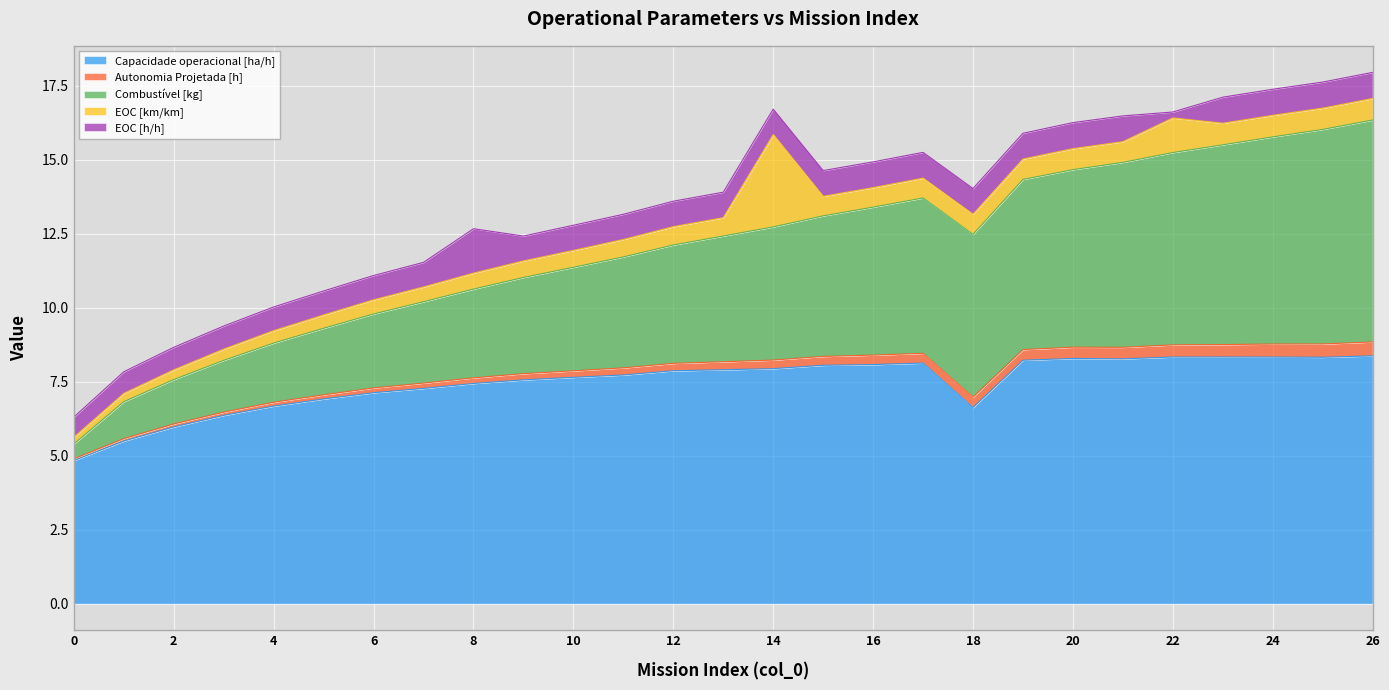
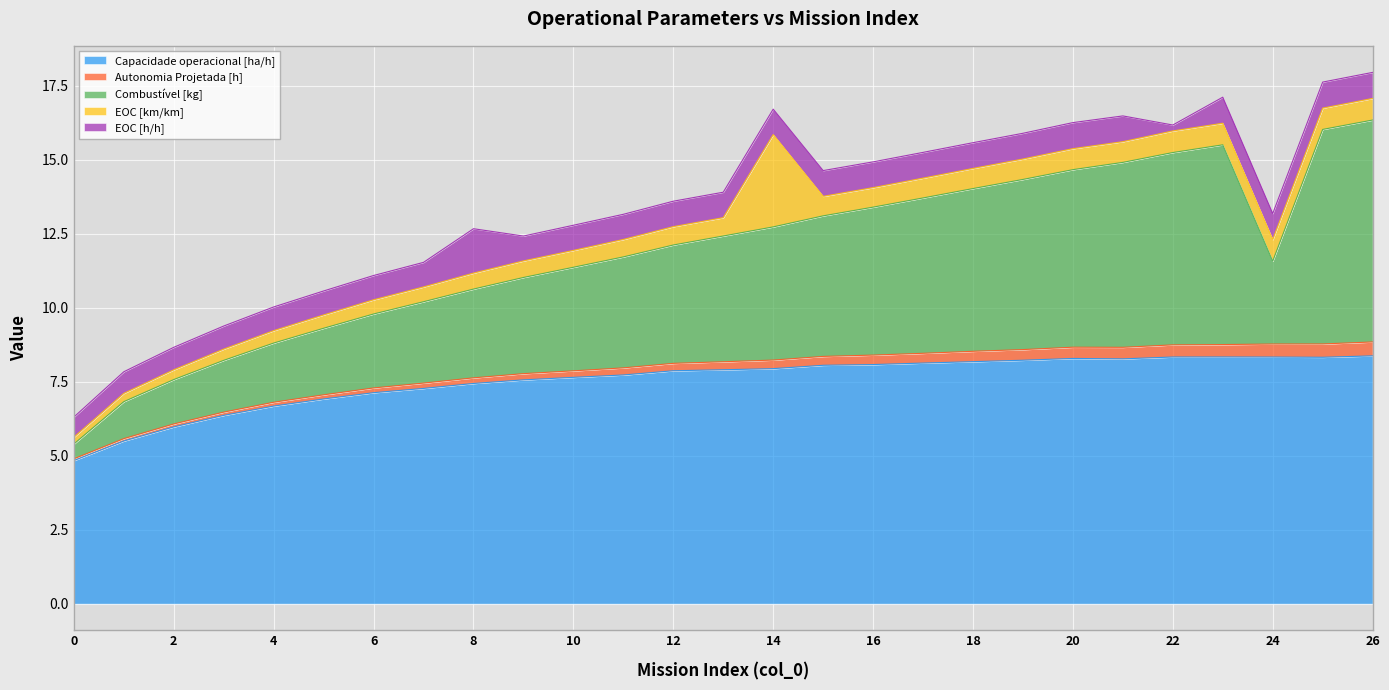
  {
    "Capacidade operacional [ha/h]": {
      "2": 6.0,
      "4": 6.7,
      "6": 7.1,
      "8": 7.4,
      "10": 7.6,
      "12": 7.9,
      "14": 7.9,
      "16": 8.1,
-     "18": 6.6,
+     "18": 8.2,
      "20": 8.3,
      "22": 8.3,
      "24": 8.3,
      "26": 8.4
    },
    "Autonomia Projetada [h]": {
      "2": 0.1,
      "4": 0.1,
      "6": 0.2,
      "8": 0.2,
      "10": 0.2,
      "12": 0.2,
      "14": 0.3,
      "16": 0.3,
      "18": 0.3,
      "20": 0.4,
      "22": 0.4,
      "24": 0.4,
      "26": 0.5
    },
    "Combustível [kg]": {
      "0": 0.5,
      "2": 1.5,
      "4": 2.0,
      "6": 2.5,
      "8": 3.0,
      "10": 3.5,
      "12": 4.0,
      "14": 4.5,
      "16": 5.0,
      "18": 5.5,
      "20": 6.0,
      "22": 6.5,
-     "24": 7.0,
+     "24": 2.8,
      "26": 7.5
    },
    "EOC [km/km]": {
      "0": 0.2,
      "2": 0.3,
      "4": 0.4,
      "6": 0.5,
      "8": 0.5,
      "10": 0.6,
      "12": 0.6,
      "14": 3.1,
      "16": 0.7,
      "18": 0.7,
      "20": 0.7,
-     "22": 1.2,
+     "22": 0.7,
      "24": 0.7,
      "26": 0.7
    },
    "EOC [h/h]": {
      "0": 0.7,
      "2": 0.8,
      "4": 0.8,
      "6": 0.8,
      "8": 1.5,
      "10": 0.8,
      "12": 0.9,
      "14": 0.9,
      "16": 0.9,
      "18": 0.9,
      "20": 0.9,
      "22": 0.2,
      "24": 0.9,
      "26": 0.9
    }
  }
